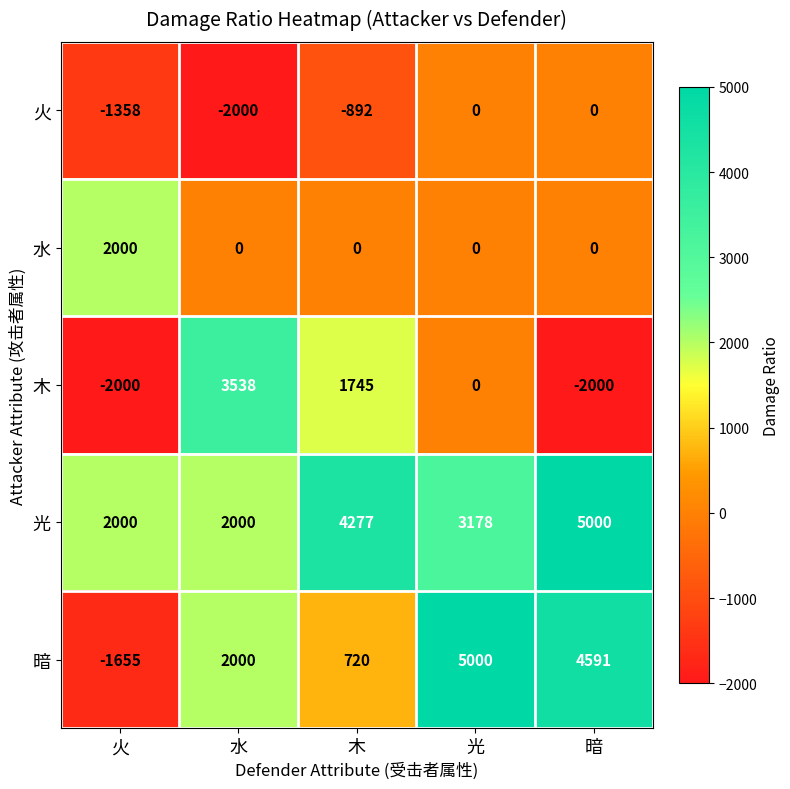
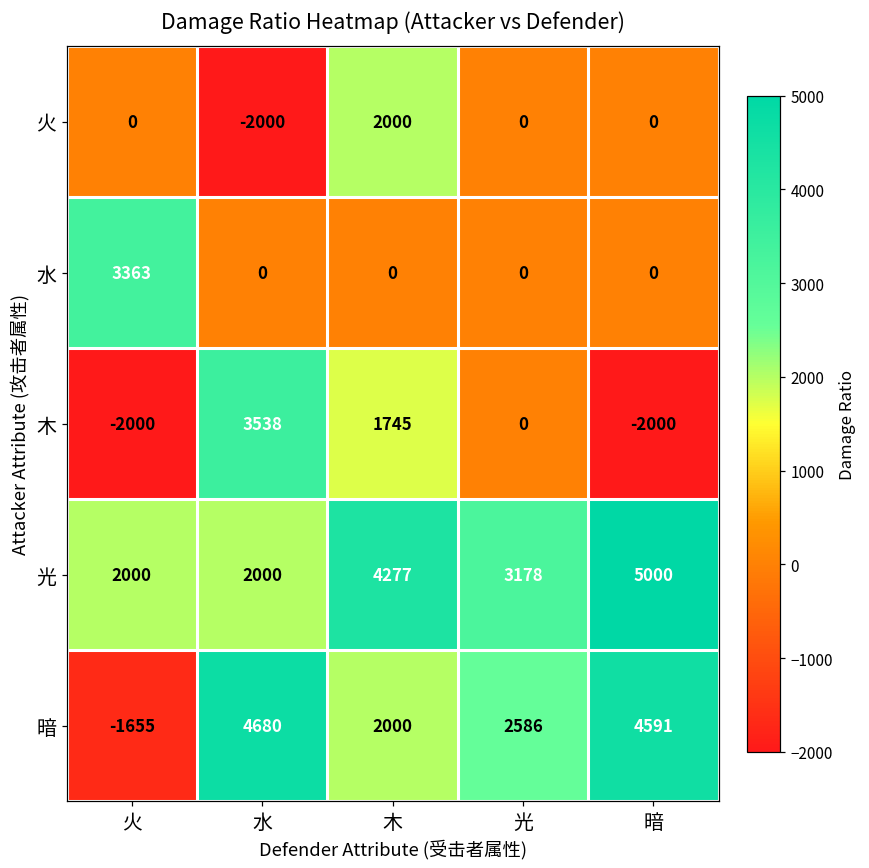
  {
    "火": {
-     "火": -1358,
+     "火": 0,
      "水": -2000,
-     "木": -892,
+     "木": 2000,
      "光": 0,
      "暗": 0
    },
    "水": {
-     "火": 2000,
+     "火": 3363,
      "水": 0,
      "木": 0,
      "光": 0,
      "暗": 0
    },
    "木": {
      "火": -2000,
      "水": 3538,
      "木": 1745,
      "光": 0,
      "暗": -2000
    },
    "光": {
      "火": 2000,
      "水": 2000,
      "木": 4277,
      "光": 3178,
      "暗": 5000
    },
    "暗": {
      "火": -1655,
-     "水": 2000,
-     "木": 720,
-     "光": 5000,
+     "水": 4680,
+     "木": 2000,
+     "光": 2586,
      "暗": 4591
    }
  }
